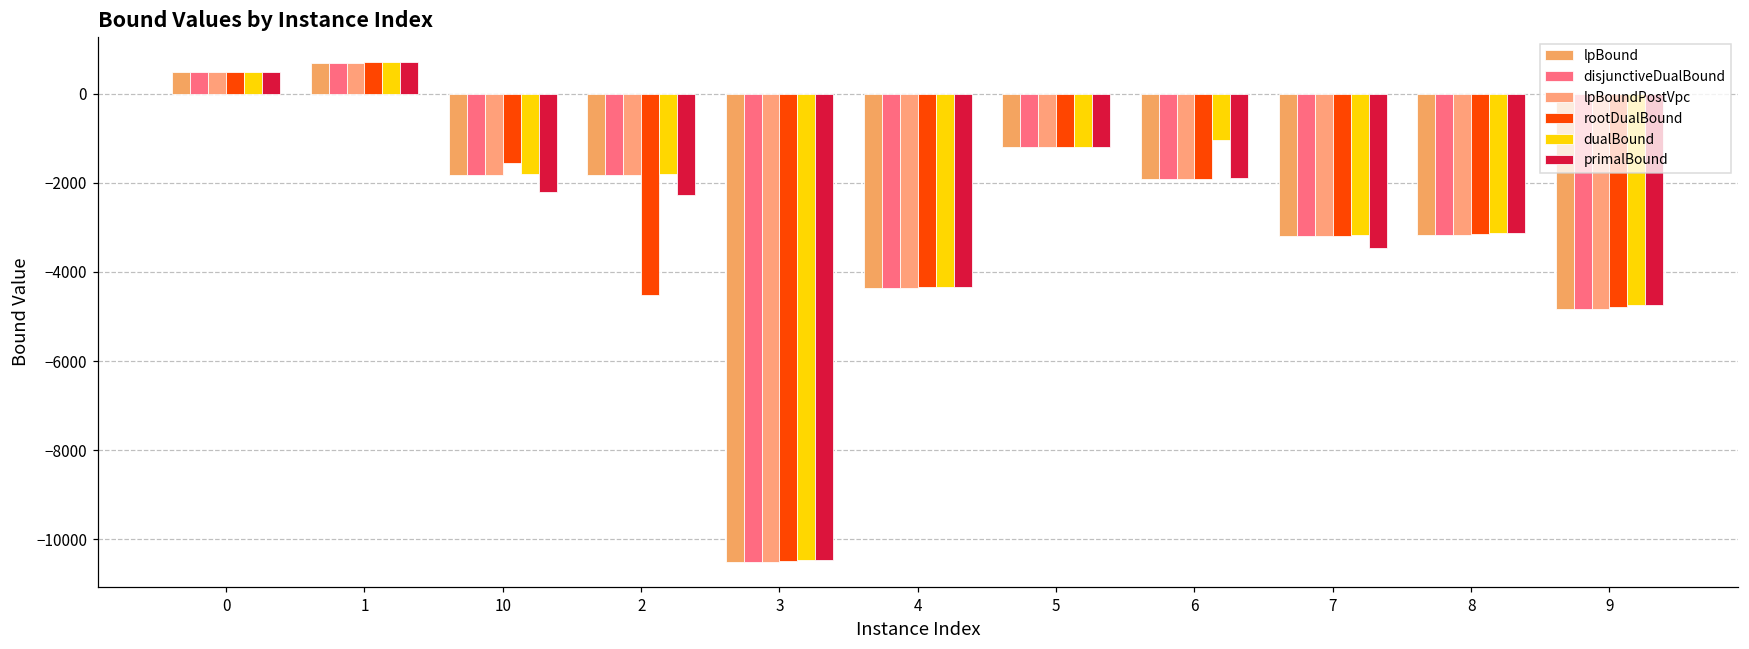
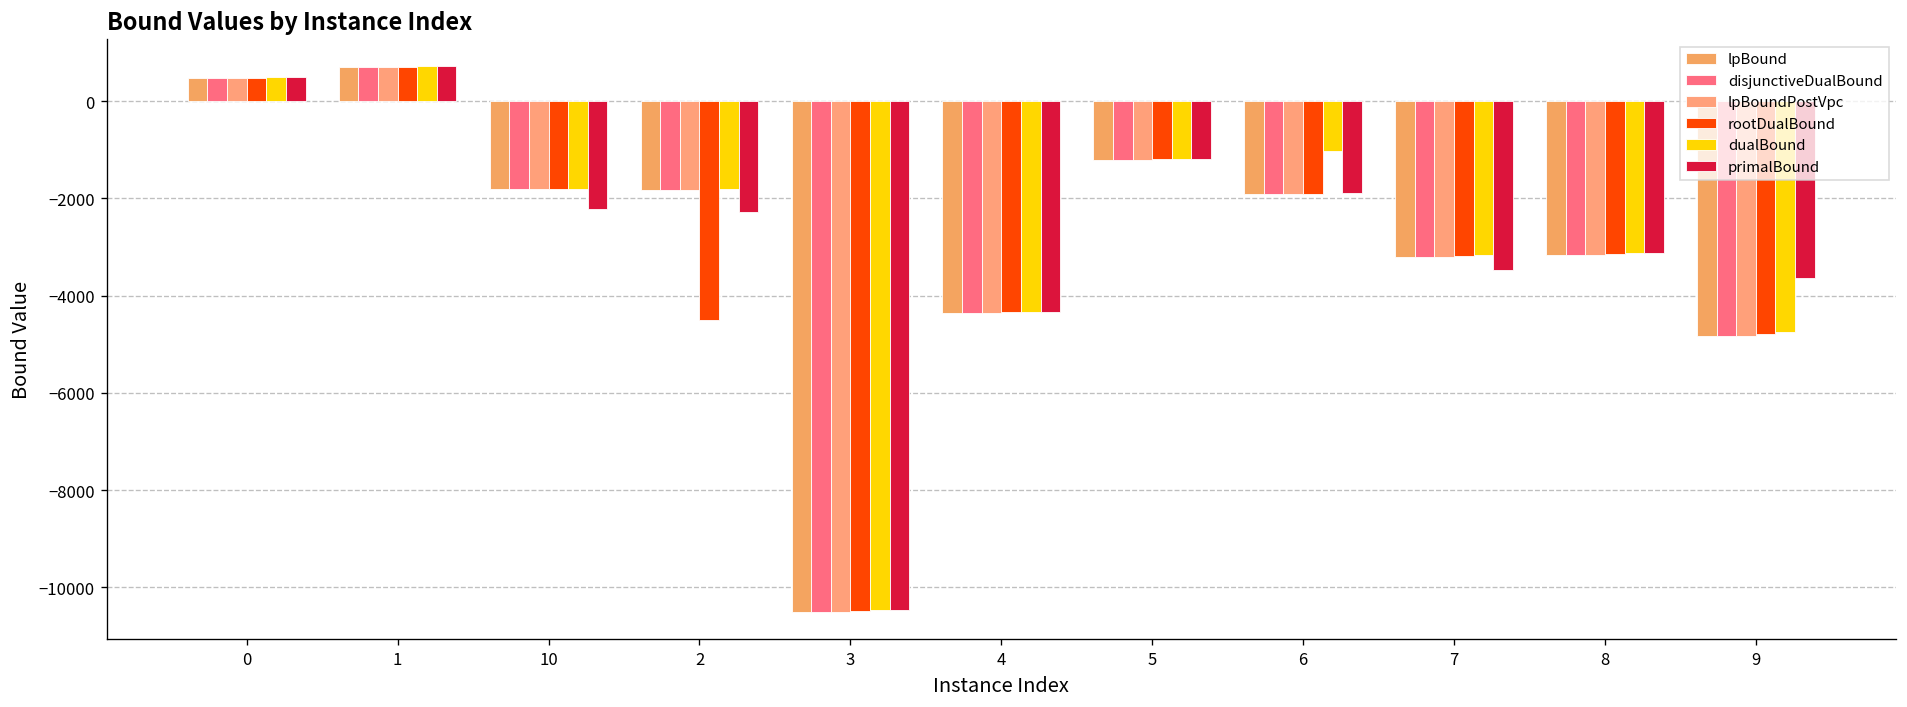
  {
    "rootDualBound": {
      "0": 500,
      "1": 700,
-     "10": -1500,
+     "10": -1800,
      "2": -4500,
      "3": -10500,
      "4": -4300,
      "5": -1200,
      "6": -1900,
      "7": -3200,
      "8": -3100,
      "9": -4800
    },
    "dualBound": {
      "0": 500,
      "1": 700,
      "10": -1800,
      "2": -1800,
      "3": -10500,
      "4": -4300,
      "5": -1200,
      "6": -1000,
      "7": -3200,
      "8": -3100,
      "9": -4800
    },
    "primalBound": {
      "0": 500,
      "1": 700,
      "10": -2200,
      "2": -2300,
      "3": -10500,
      "4": -4300,
      "5": -1200,
      "6": -1900,
      "7": -3500,
      "8": -3100,
-     "9": -4800
+     "9": -3600
    }
  }
